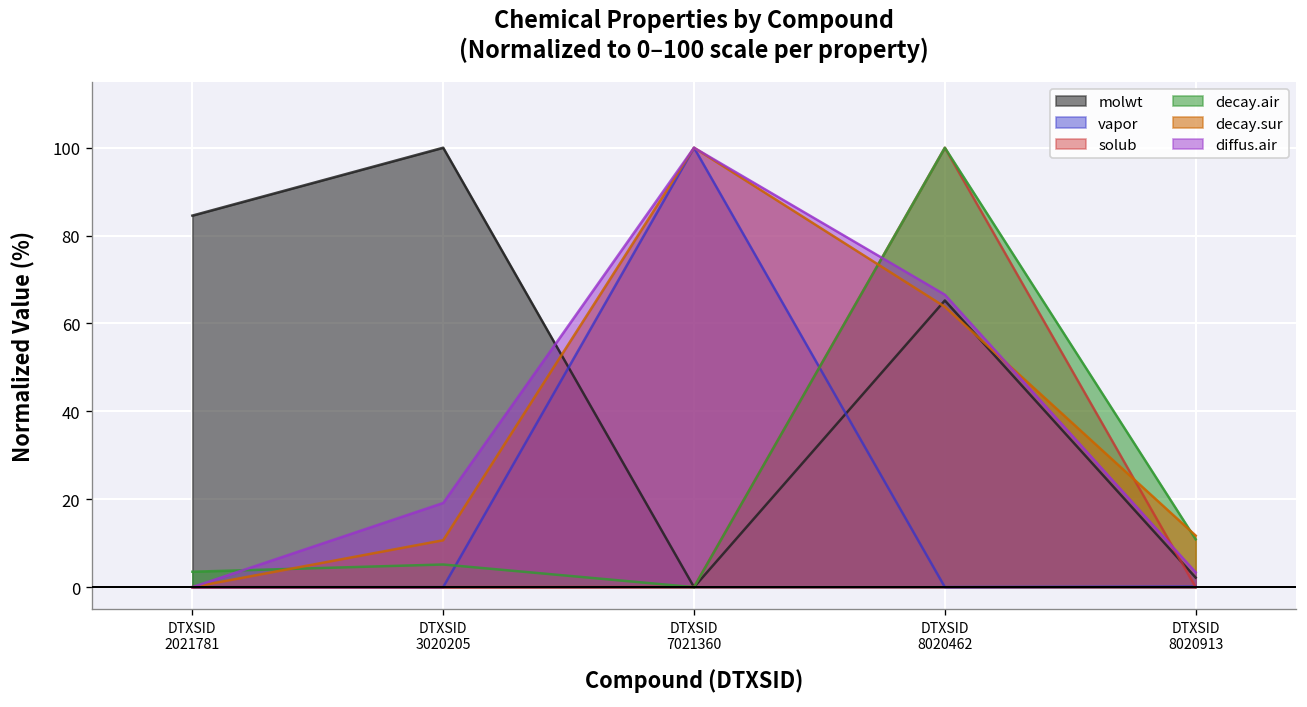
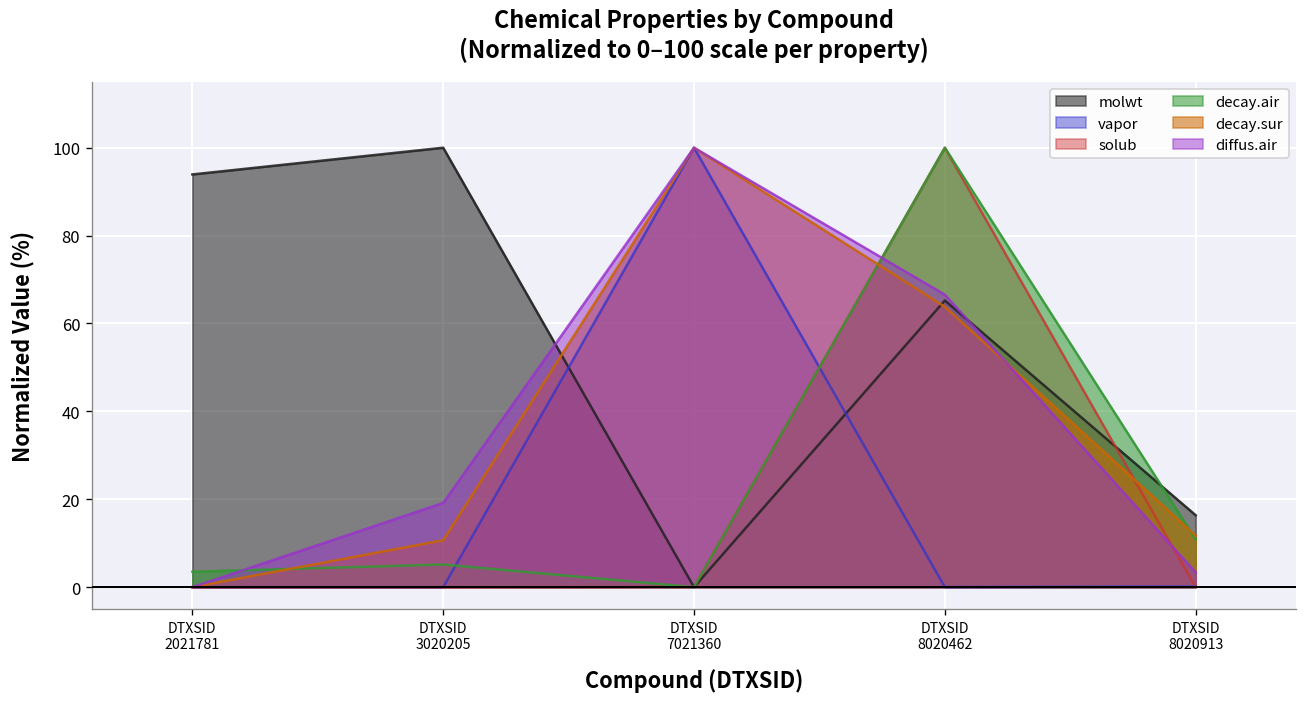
  {
    "molwt": {
-     "DTXSID 2021781": 85,
+     "DTXSID 2021781": 94,
      "DTXSID 3020205": 100,
      "DTXSID 8020462": 65,
-     "DTXSID 8020913": 2
+     "DTXSID 8020913": 16
    },
    "vapor": {
      "DTXSID 8020462": 0
    },
    "decay.air": {
      "DTXSID 2021781": 4,
      "DTXSID 3020205": 5,
      "DTXSID 8020913": 11
    },
    "decay.sur": {
      "DTXSID 3020205": 11,
      "DTXSID 8020462": 64,
      "DTXSID 8020913": 12
    },
    "diffus.air": {
      "DTXSID 3020205": 19,
      "DTXSID 8020462": 67,
      "DTXSID 8020913": 3
    }
  }
